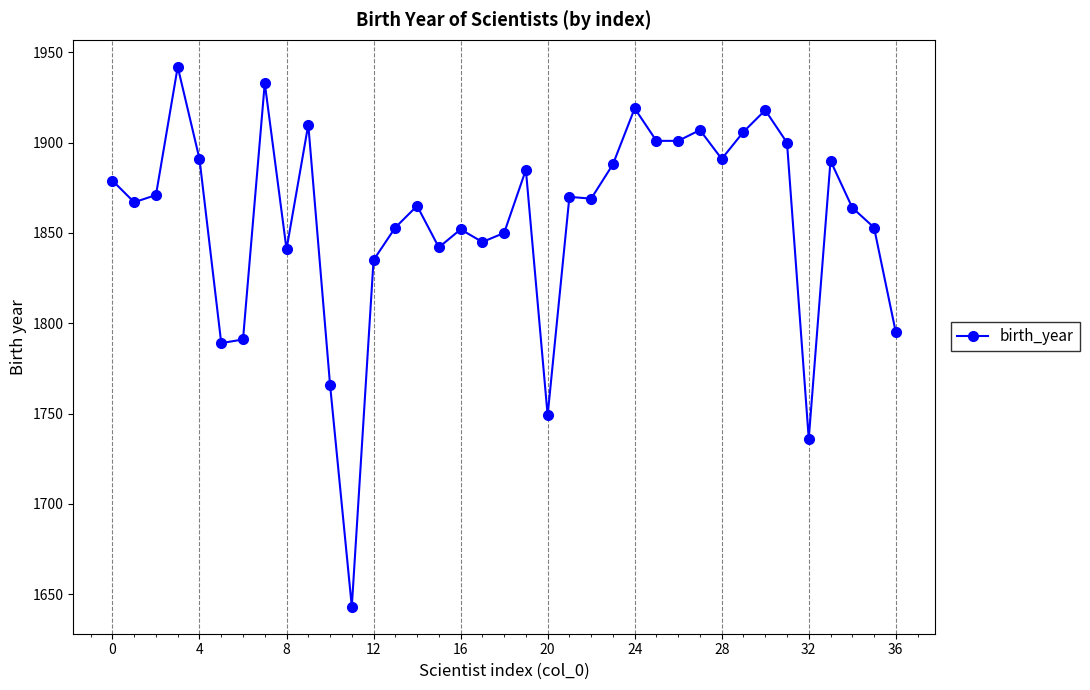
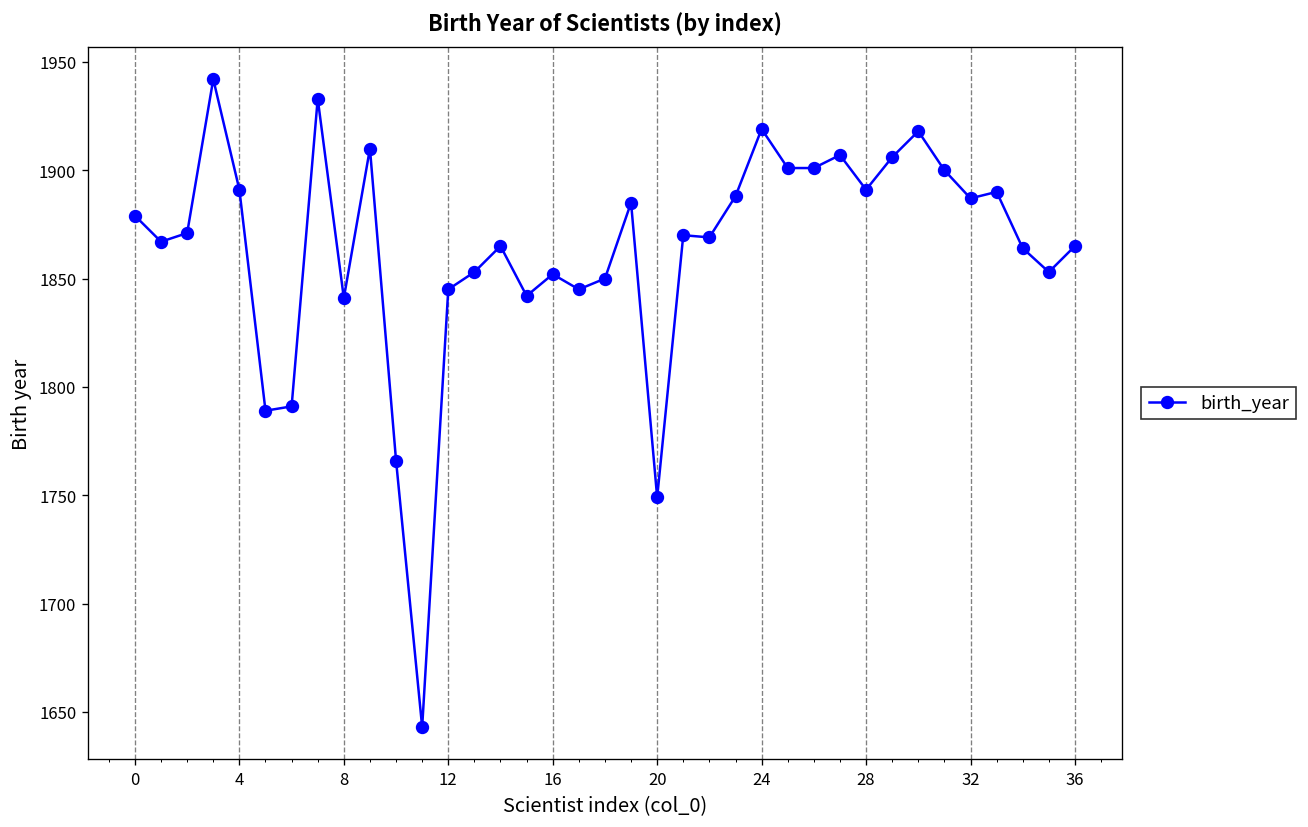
  {
    "0": 1879,
    "4": 1891,
    "8": 1841,
-   "12": 1835,
+   "12": 1845,
    "16": 1852,
    "20": 1749,
    "24": 1919,
    "28": 1891,
-   "32": 1736,
-   "36": 1795
+   "32": 1887,
+   "36": 1865
  }
